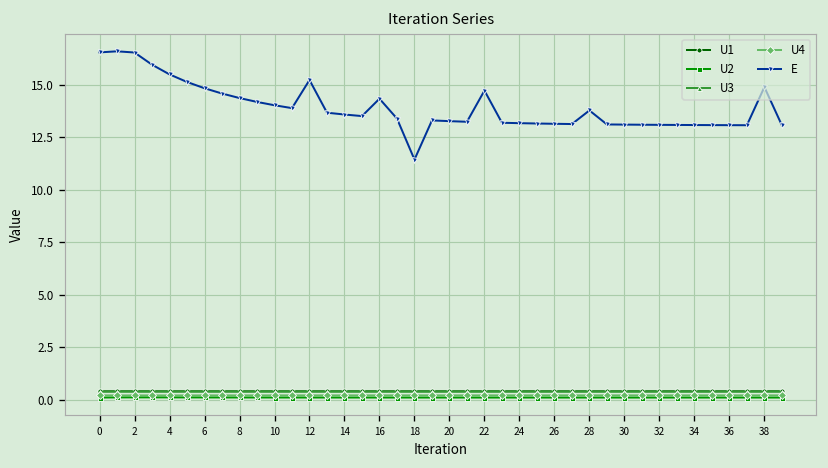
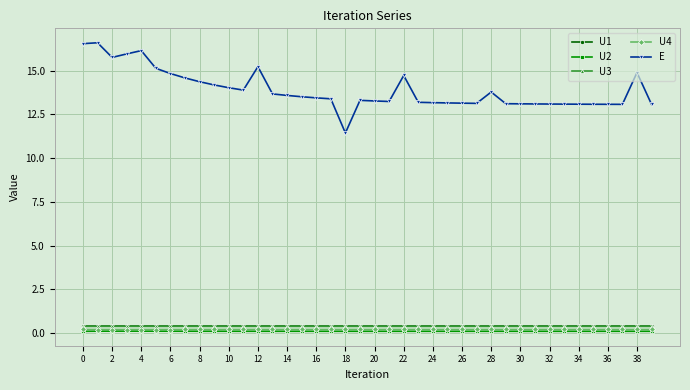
  {
    "U3": {
      "0": 0.4,
      "2": 0.4,
      "4": 0.4,
      "6": 0.4,
      "8": 0.4,
      "10": 0.4,
      "12": 0.4,
      "14": 0.4,
      "16": 0.4,
      "18": 0.4,
      "20": 0.4,
      "22": 0.4,
      "24": 0.4,
      "26": 0.4,
      "28": 0.4,
      "30": 0.4,
      "32": 0.4,
      "34": 0.4,
      "36": 0.4,
      "38": 0.4
    },
    "E": {
      "0": 16.5,
-     "2": 16.5,
-     "4": 15.5,
+     "2": 15.8,
+     "4": 16.1,
      "6": 14.8,
      "8": 14.4,
      "10": 14.0,
      "12": 15.2,
      "14": 13.6,
-     "16": 14.3,
+     "16": 13.4,
      "18": 11.4,
      "20": 13.3,
      "22": 14.7,
      "24": 13.2,
      "26": 13.1,
      "28": 13.8,
      "30": 13.1,
      "32": 13.1,
      "34": 13.1,
      "36": 13.1
    }
  }
